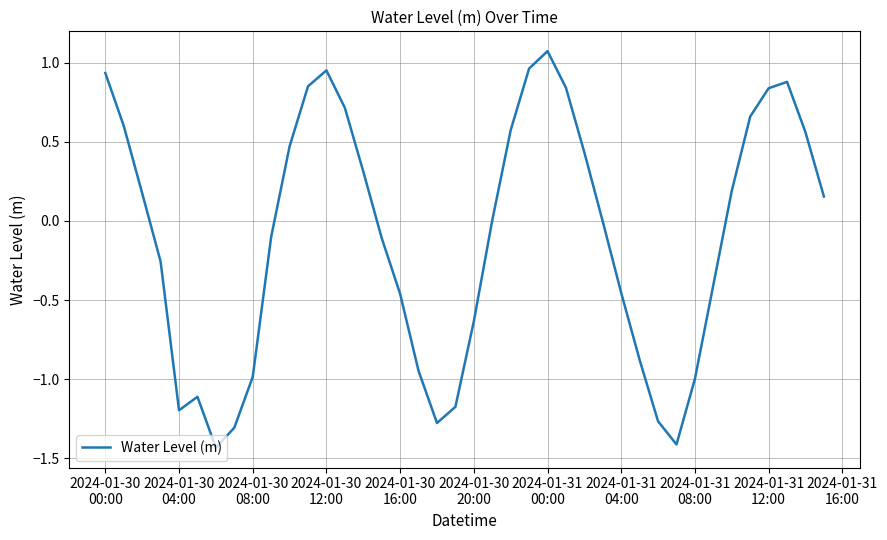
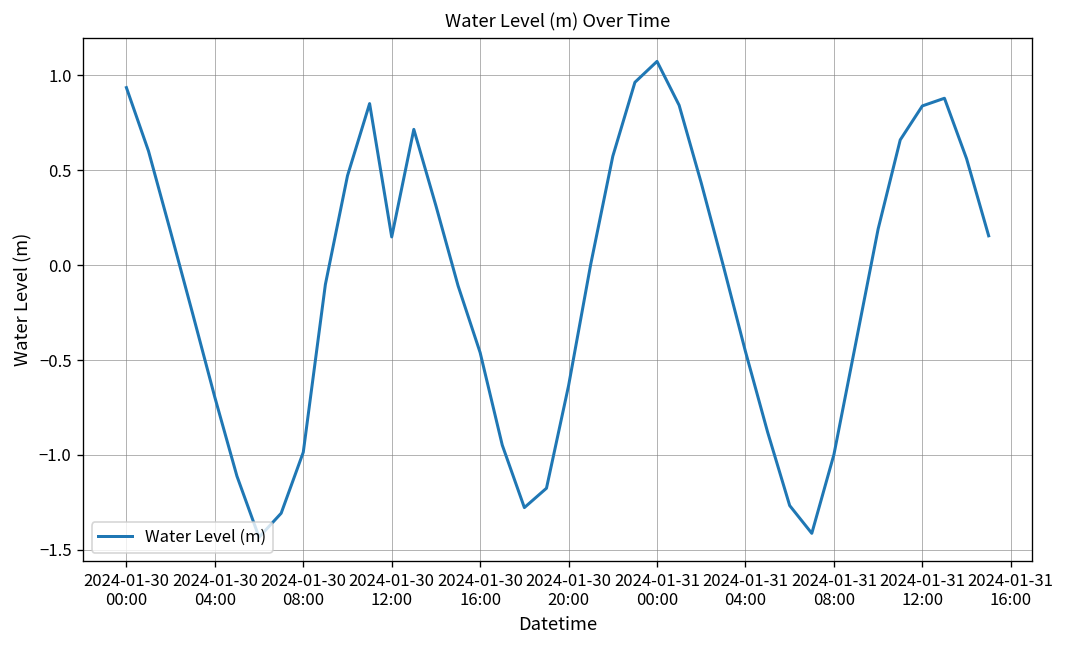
  {
    "2024-01-30 00:00": 0.93,
-   "2024-01-30 04:00": -1.20,
+   "2024-01-30 04:00": -0.70,
    "2024-01-30 08:00": -0.99,
-   "2024-01-30 12:00": 0.95,
+   "2024-01-30 12:00": 0.15,
    "2024-01-30 16:00": -0.46,
    "2024-01-30 20:00": -0.63,
    "2024-01-31 00:00": 1.07,
    "2024-01-31 04:00": -0.46,
    "2024-01-31 08:00": -1.00,
    "2024-01-31 12:00": 0.84
  }
